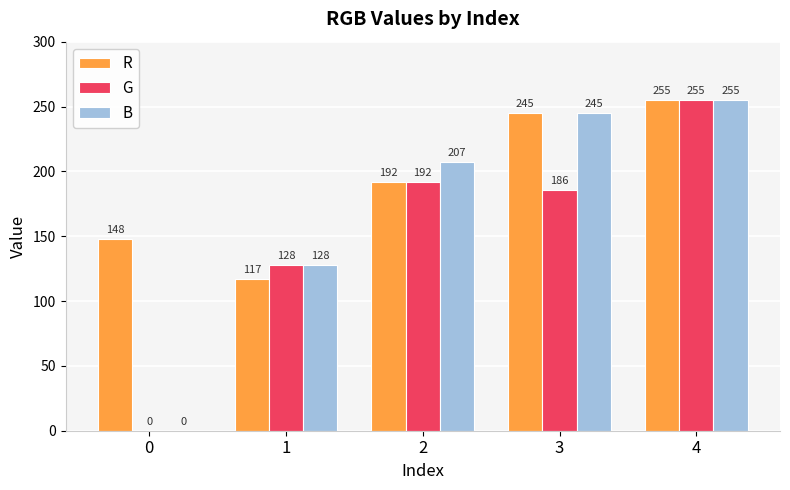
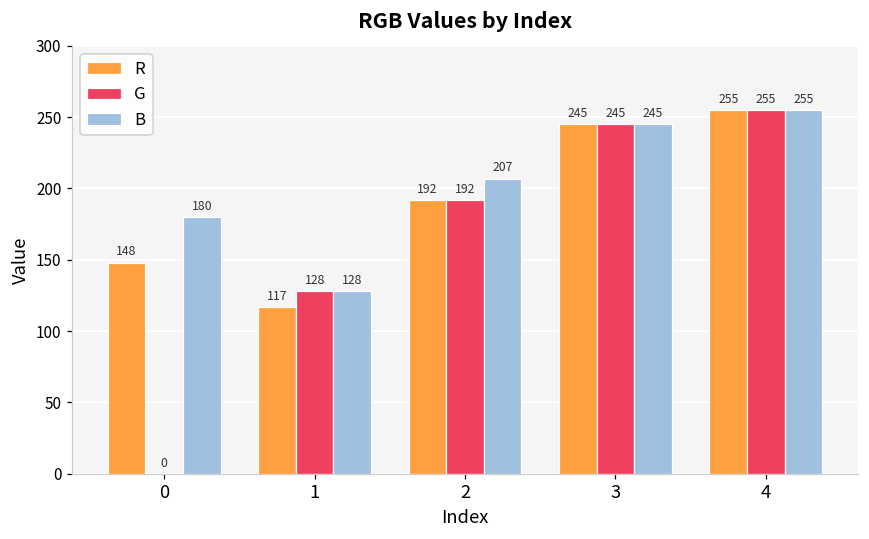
  {
    "R": {
      "0": 148,
      "1": 117,
      "2": 192,
      "3": 245,
      "4": 255
    },
    "G": {
      "0": 0,
      "1": 128,
      "2": 192,
-     "3": 186,
+     "3": 245,
      "4": 255
    },
    "B": {
-     "0": 0,
+     "0": 180,
      "1": 128,
      "2": 207,
      "3": 245,
      "4": 255
    }
  }
